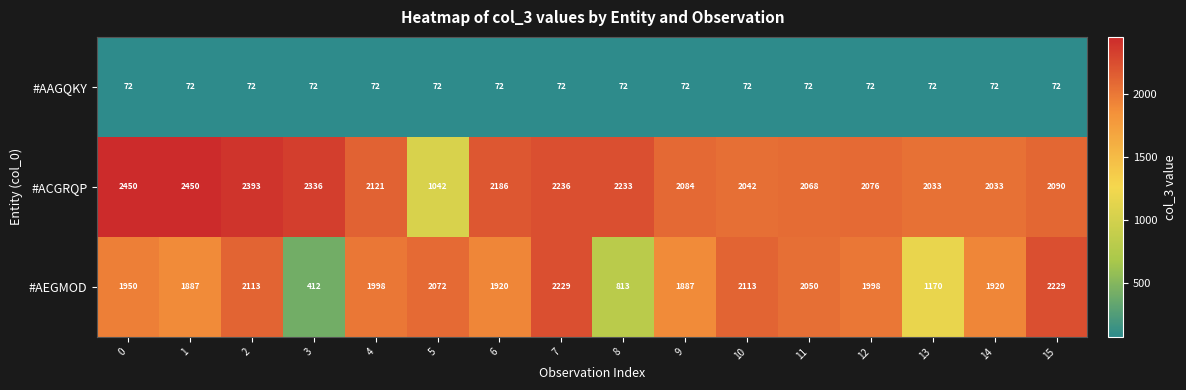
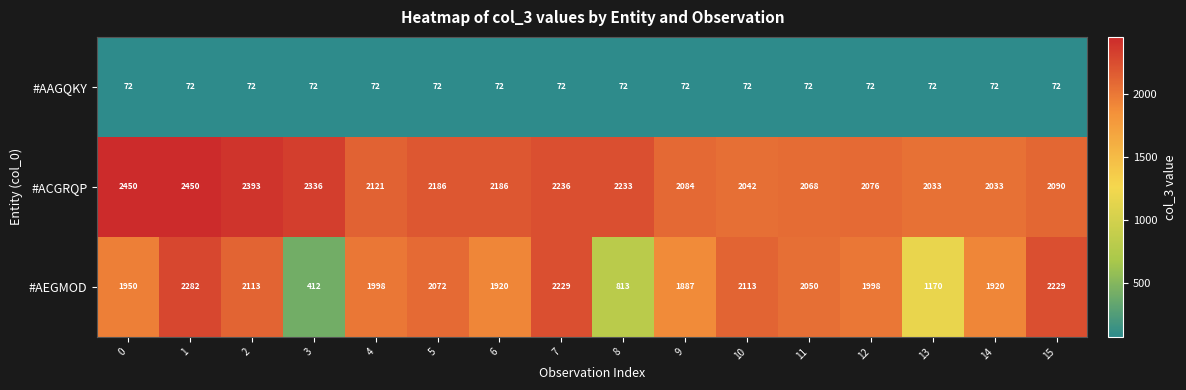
  {
    "#AAGQKY": {
      "0": 72,
      "1": 72,
      "2": 72,
      "3": 72,
      "4": 72,
      "5": 72,
      "6": 72,
      "7": 72,
      "8": 72,
      "9": 72,
      "10": 72,
      "11": 72,
      "12": 72,
      "13": 72,
      "14": 72,
      "15": 72
    },
    "#ACGRQP": {
      "0": 2450,
      "1": 2450,
      "2": 2393,
      "3": 2336,
      "4": 2121,
-     "5": 1042,
+     "5": 2186,
      "6": 2186,
      "7": 2236,
      "8": 2233,
      "9": 2084,
      "10": 2042,
      "11": 2068,
      "12": 2076,
      "13": 2033,
      "14": 2033,
      "15": 2090
    },
    "#AEGMOD": {
      "0": 1950,
-     "1": 1887,
+     "1": 2282,
      "2": 2113,
      "3": 412,
      "4": 1998,
      "5": 2072,
      "6": 1920,
      "7": 2229,
      "8": 813,
      "9": 1887,
      "10": 2113,
      "11": 2050,
      "12": 1998,
      "13": 1170,
      "14": 1920,
      "15": 2229
    }
  }
